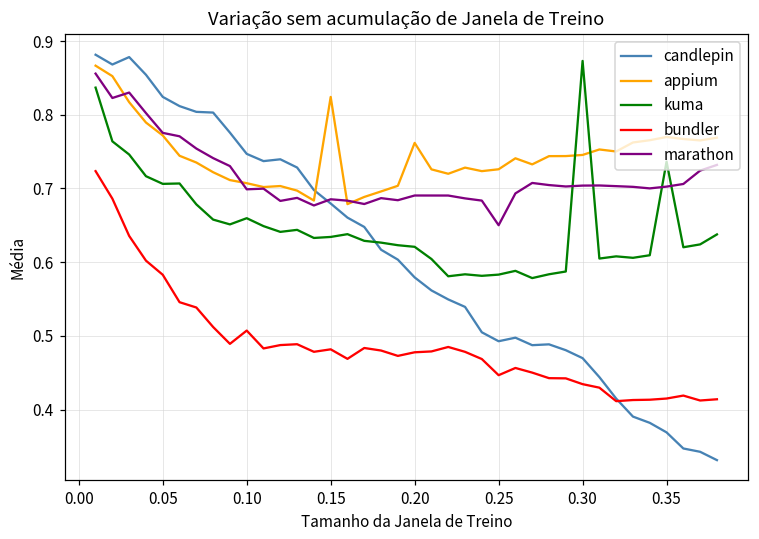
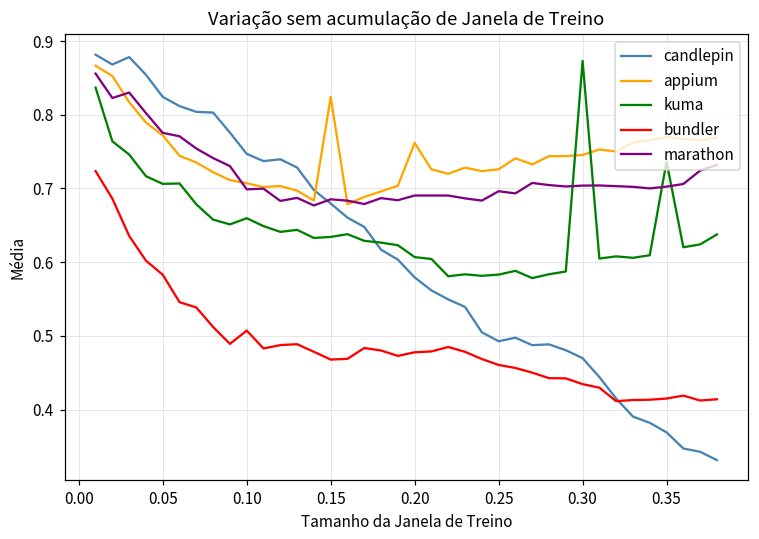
  {
    "candlepin": {
      "0.05": 0.82,
      "0.10": 0.75,
      "0.15": 0.68,
      "0.20": 0.58,
      "0.25": 0.49,
      "0.30": 0.47,
      "0.35": 0.37
    },
    "appium": {
      "0.10": 0.71,
      "0.15": 0.82,
      "0.20": 0.76,
      "0.25": 0.73,
      "0.30": 0.75
    },
    "kuma": {
      "0.05": 0.71,
      "0.10": 0.66,
      "0.15": 0.63,
-     "0.20": 0.62,
+     "0.20": 0.61,
      "0.25": 0.58,
      "0.30": 0.87
    },
    "bundler": {
      "0.05": 0.58,
      "0.10": 0.51,
-     "0.15": 0.48,
+     "0.15": 0.47,
      "0.20": 0.48,
-     "0.25": 0.45,
+     "0.25": 0.46,
      "0.30": 0.43,
      "0.35": 0.41
    },
    "marathon": {
      "0.10": 0.70,
      "0.15": 0.69,
      "0.20": 0.69,
-     "0.25": 0.65,
+     "0.25": 0.70,
      "0.30": 0.70,
      "0.35": 0.70
    }
  }
